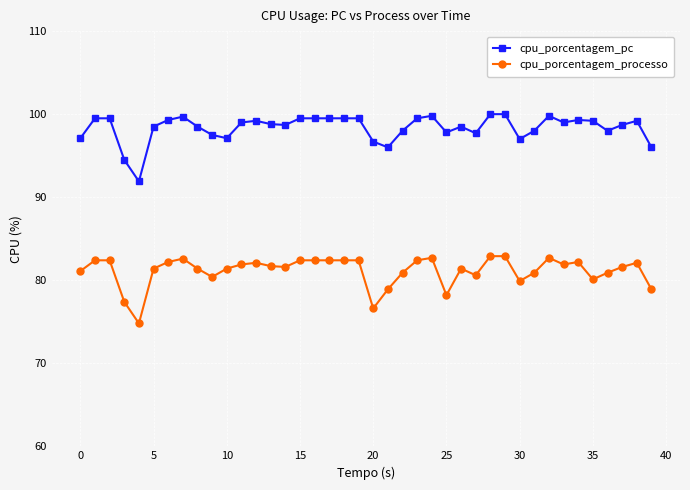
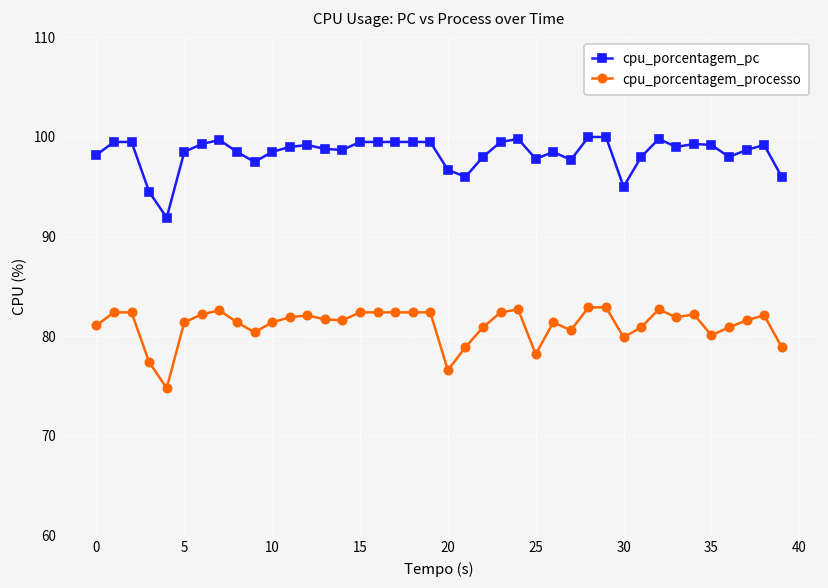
  {
    "cpu_porcentagem_pc": {
-     "0": 97,
+     "0": 98,
      "5": 99,
-     "10": 97,
+     "10": 99,
      "15": 100,
      "20": 97,
      "25": 98,
-     "30": 97,
+     "30": 95,
      "35": 99
    },
    "cpu_porcentagem_processo": {
      "0": 81,
      "5": 81,
      "10": 81,
      "15": 82,
      "20": 77,
      "25": 78,
      "30": 80,
      "35": 80
    }
  }
